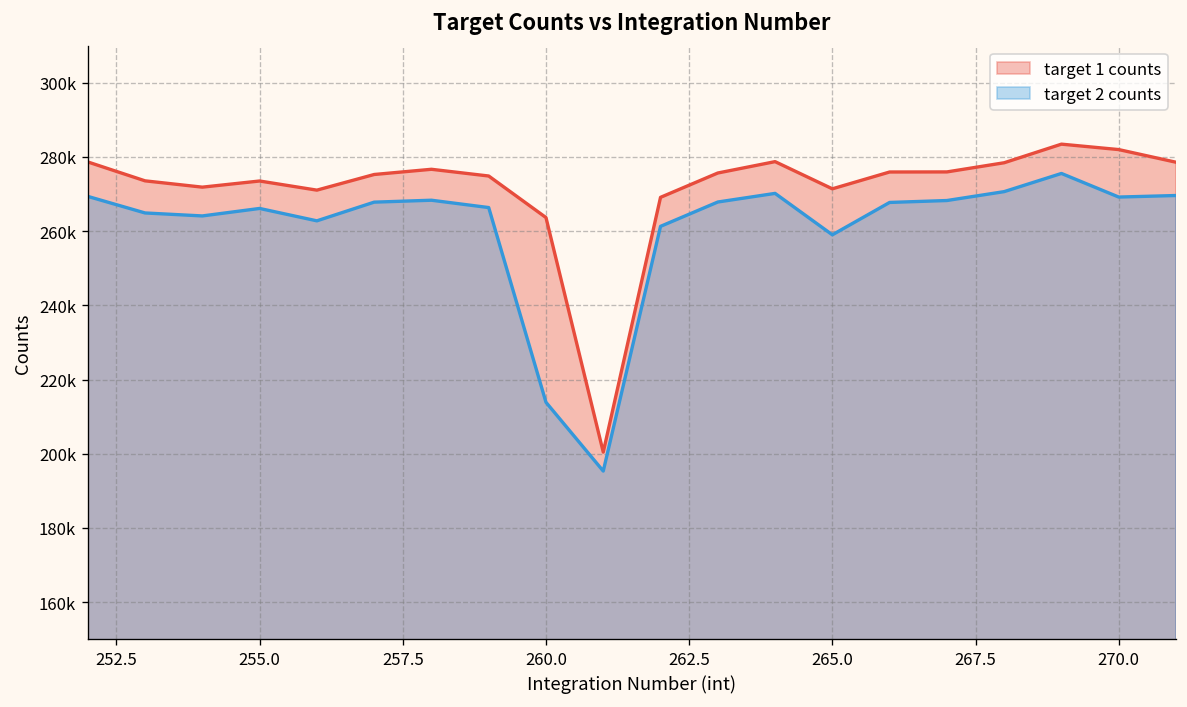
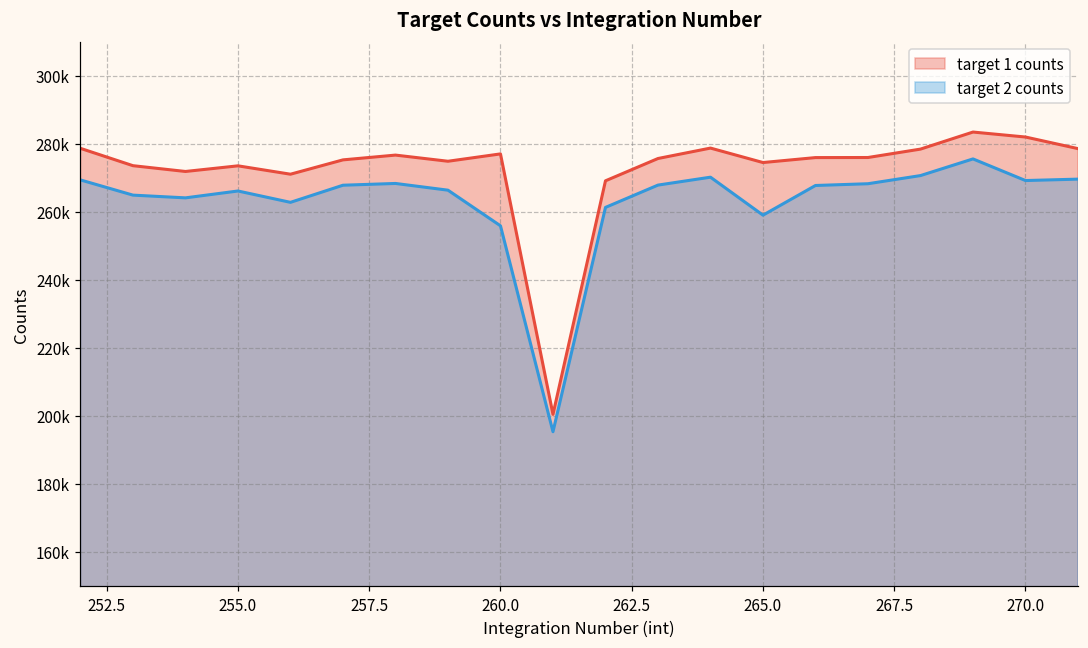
  {
    "target 1 counts": {
      "255.0": 274000,
-     "260.0": 264000,
-     "265.0": 271000,
+     "260.0": 277000,
+     "265.0": 274000,
      "270.0": 282000
    },
    "target 2 counts": {
      "255.0": 266000,
-     "260.0": 214000,
+     "260.0": 256000,
      "265.0": 259000,
      "270.0": 269000
    }
  }
